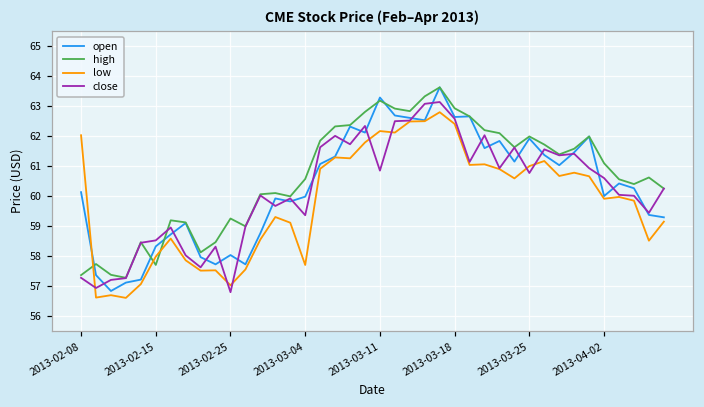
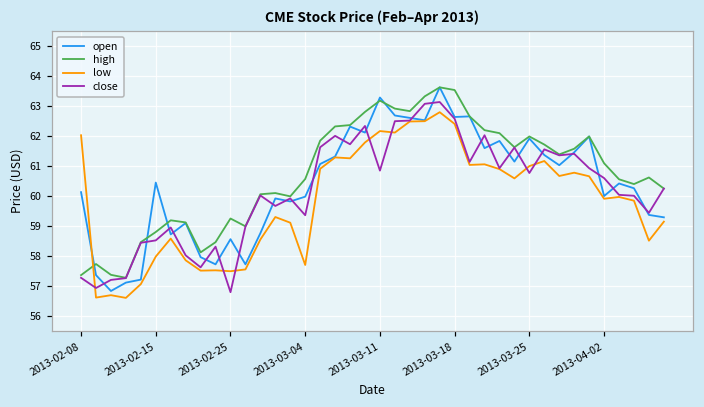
  {
    "open": {
      "2013-02-08": 60.1,
-     "2013-02-15": 58.3,
-     "2013-02-25": 58.0,
+     "2013-02-15": 60.5,
+     "2013-02-25": 58.6,
      "2013-03-04": 60.0,
      "2013-03-11": 63.3
    },
    "high": {
-     "2013-02-15": 57.7,
+     "2013-02-15": 58.8,
      "2013-02-25": 59.3,
      "2013-03-04": 60.6,
      "2013-03-11": 63.2,
-     "2013-03-18": 62.9,
+     "2013-03-18": 63.5,
      "2013-04-02": 61.1
    },
    "low": {
      "2013-02-08": 62.0,
      "2013-02-15": 58.0,
-     "2013-02-25": 57.0,
+     "2013-02-25": 57.5,
      "2013-03-04": 57.7,
      "2013-03-11": 62.2,
      "2013-03-18": 62.4,
      "2013-03-25": 61.0
    },
    "close": {
      "2013-02-15": 58.5,
      "2013-02-25": 56.8,
      "2013-03-04": 59.4,
      "2013-03-11": 60.9,
      "2013-03-25": 60.8,
      "2013-04-02": 60.6
    }
  }
